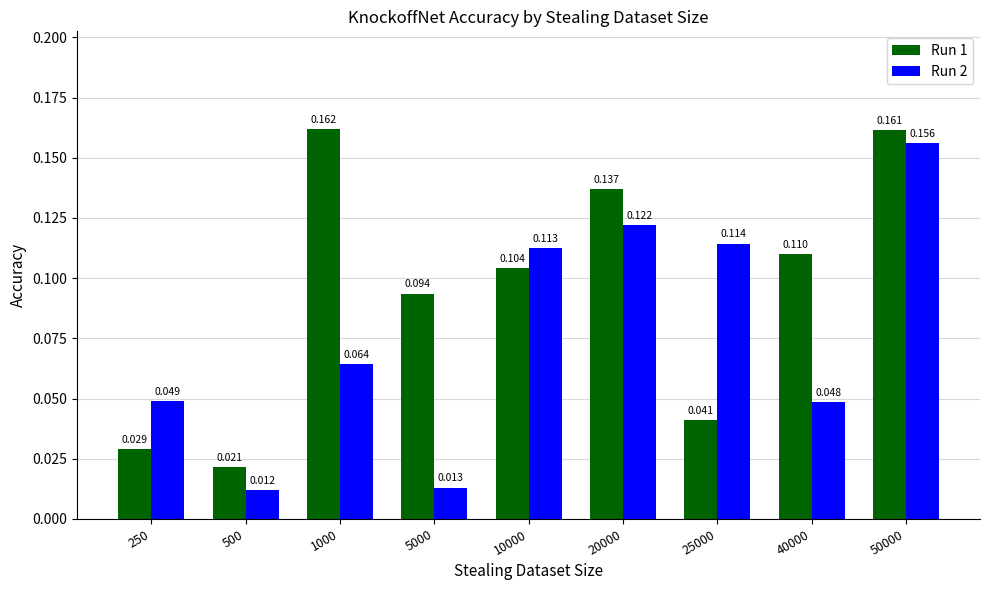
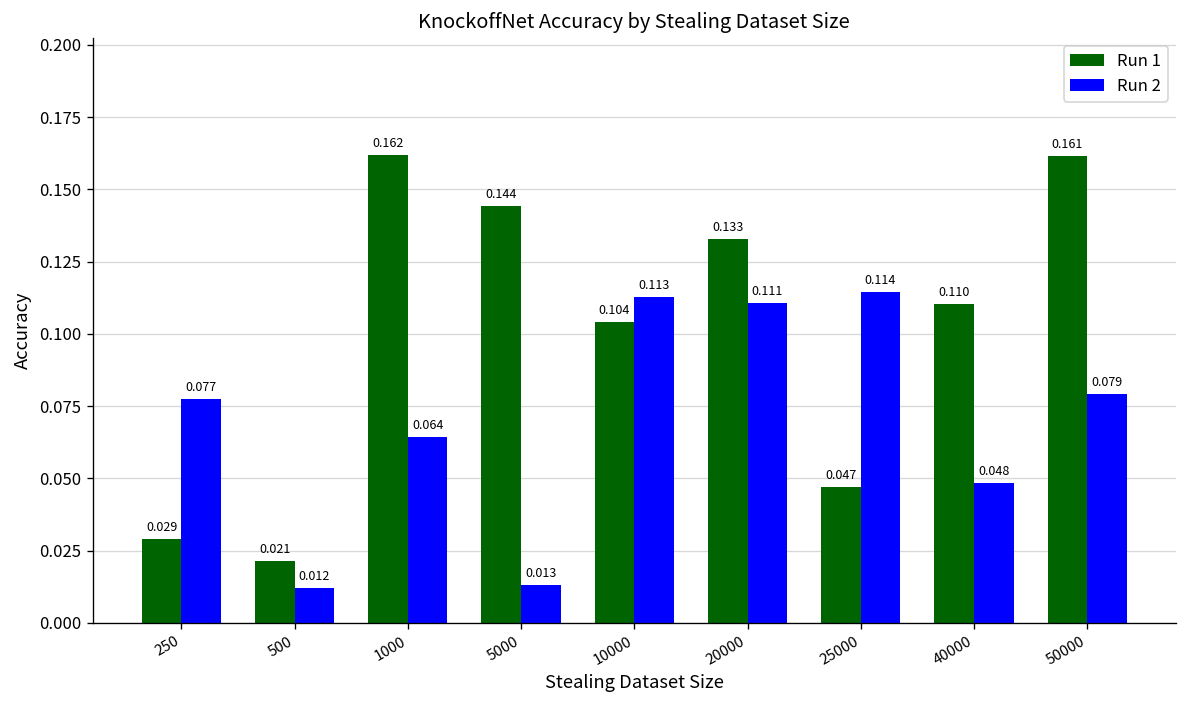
  {
    "Run 1": {
      "250": 0.029,
      "500": 0.021,
      "1000": 0.162,
-     "5000": 0.094,
+     "5000": 0.144,
      "10000": 0.104,
-     "20000": 0.137,
-     "25000": 0.041,
+     "20000": 0.133,
+     "25000": 0.047,
      "40000": 0.110,
      "50000": 0.161
    },
    "Run 2": {
-     "250": 0.049,
+     "250": 0.077,
      "500": 0.012,
      "1000": 0.064,
      "5000": 0.013,
      "10000": 0.113,
-     "20000": 0.122,
+     "20000": 0.111,
      "25000": 0.114,
      "40000": 0.048,
-     "50000": 0.156
+     "50000": 0.079
    }
  }
